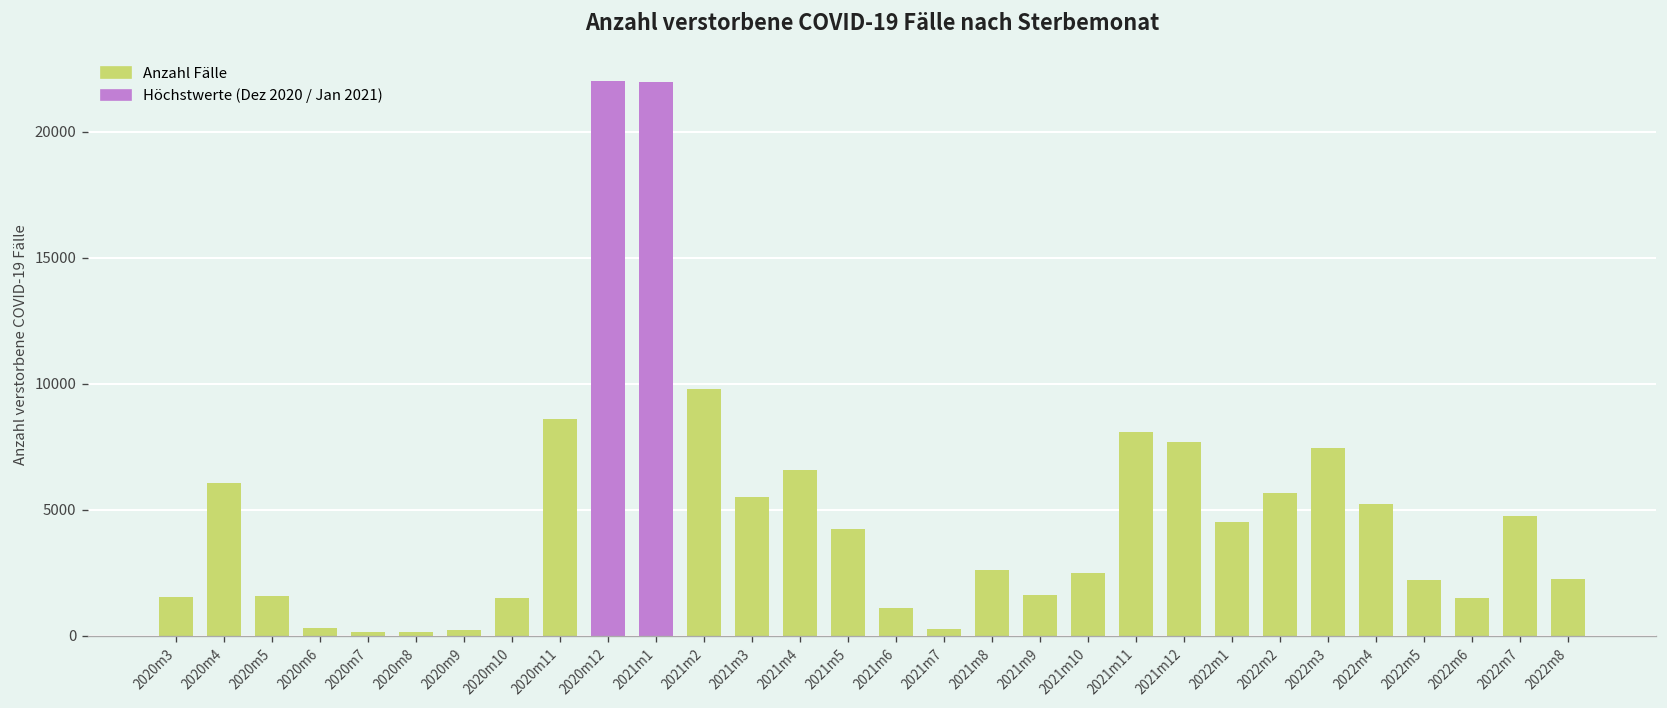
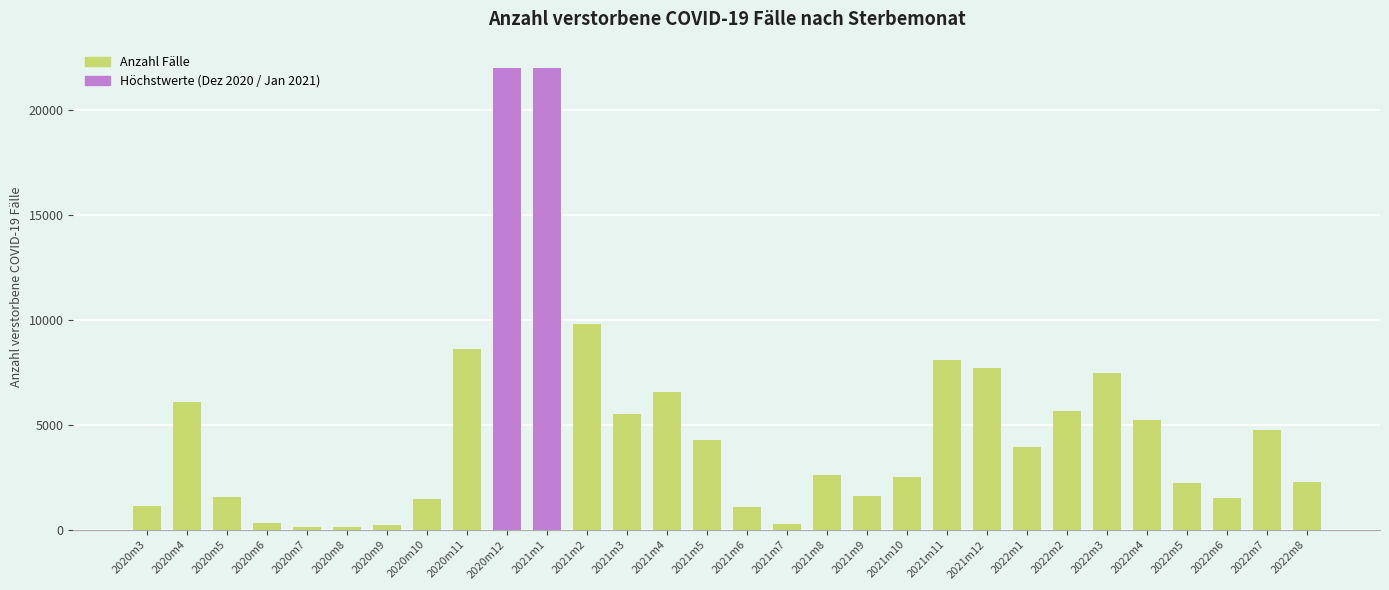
  {
-   "2020m3": 1500,
+   "2020m3": 1100,
    "2020m4": 6100,
    "2020m5": 1600,
    "2020m6": 300,
    "2020m7": 100,
    "2020m8": 200,
    "2020m9": 200,
    "2020m10": 1500,
    "2020m11": 8600,
    "2020m12": 22000,
    "2021m1": 22000,
    "2021m2": 9800,
    "2021m3": 5500,
    "2021m4": 6600,
    "2021m5": 4300,
    "2021m6": 1100,
    "2021m7": 300,
    "2021m8": 2600,
    "2021m9": 1600,
    "2021m10": 2500,
    "2021m11": 8100,
    "2021m12": 7700,
-   "2022m1": 4500,
+   "2022m1": 3900,
    "2022m2": 5700,
    "2022m3": 7500,
    "2022m4": 5200,
    "2022m5": 2200,
    "2022m6": 1500,
    "2022m7": 4800,
    "2022m8": 2300
  }
